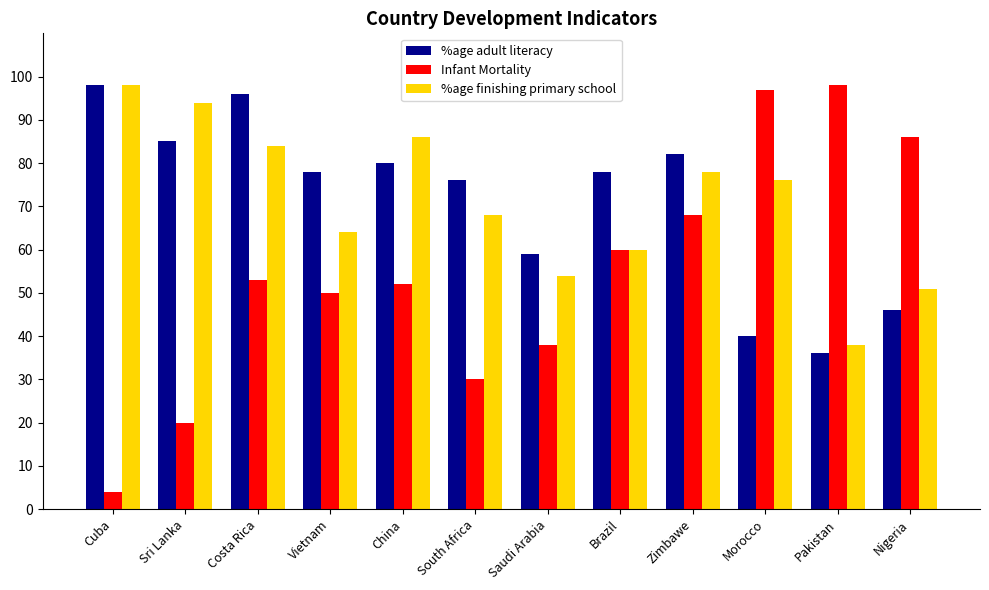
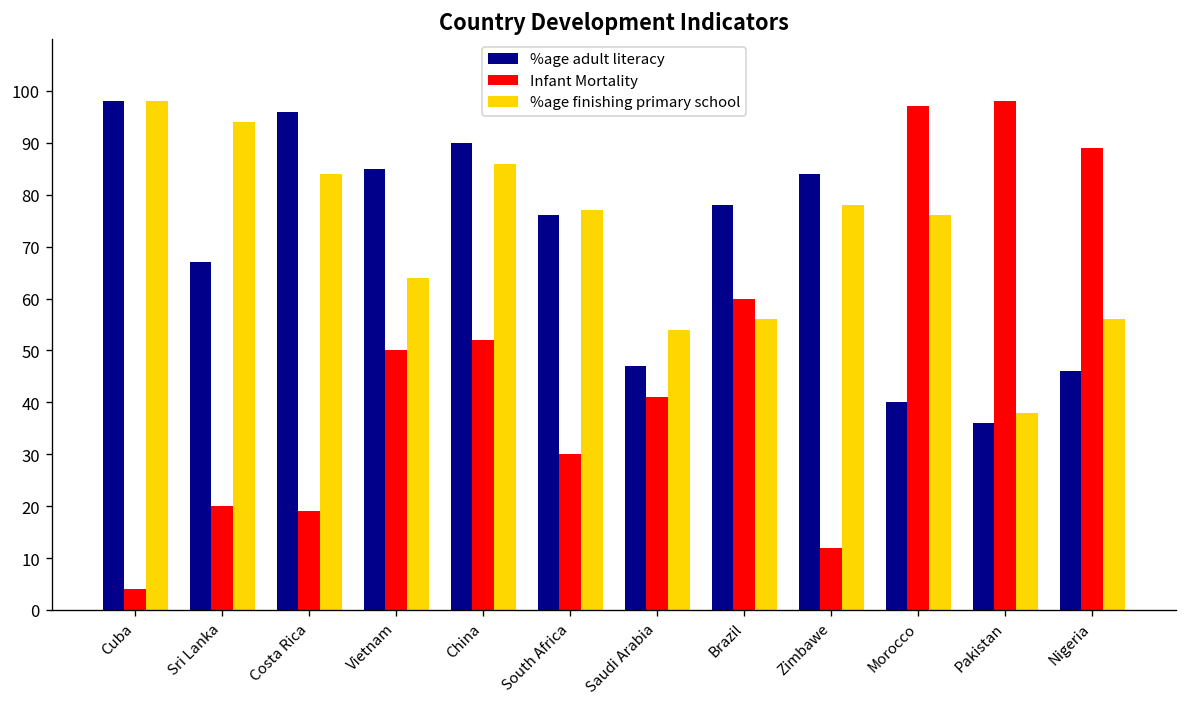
  {
    "%age adult literacy": {
      "Cuba": 98,
-     "Sri Lanka": 85,
+     "Sri Lanka": 67,
      "Costa Rica": 96,
-     "Vietnam": 78,
-     "China": 80,
+     "Vietnam": 85,
+     "China": 90,
      "South Africa": 76,
-     "Saudi Arabia": 59,
+     "Saudi Arabia": 47,
      "Brazil": 78,
-     "Zimbawe": 82,
+     "Zimbawe": 84,
      "Morocco": 40,
      "Pakistan": 36,
      "Nigeria": 46
    },
    "Infant Mortality": {
      "Cuba": 4,
      "Sri Lanka": 20,
-     "Costa Rica": 53,
+     "Costa Rica": 19,
      "Vietnam": 50,
      "China": 52,
      "South Africa": 30,
-     "Saudi Arabia": 38,
+     "Saudi Arabia": 41,
      "Brazil": 60,
-     "Zimbawe": 68,
+     "Zimbawe": 12,
      "Morocco": 97,
      "Pakistan": 98,
-     "Nigeria": 86
+     "Nigeria": 89
    },
    "%age finishing primary school": {
      "Cuba": 98,
      "Sri Lanka": 94,
      "Costa Rica": 84,
      "Vietnam": 64,
      "China": 86,
-     "South Africa": 68,
+     "South Africa": 77,
      "Saudi Arabia": 54,
-     "Brazil": 60,
+     "Brazil": 56,
      "Zimbawe": 78,
      "Morocco": 76,
      "Pakistan": 38,
-     "Nigeria": 51
+     "Nigeria": 56
    }
  }
